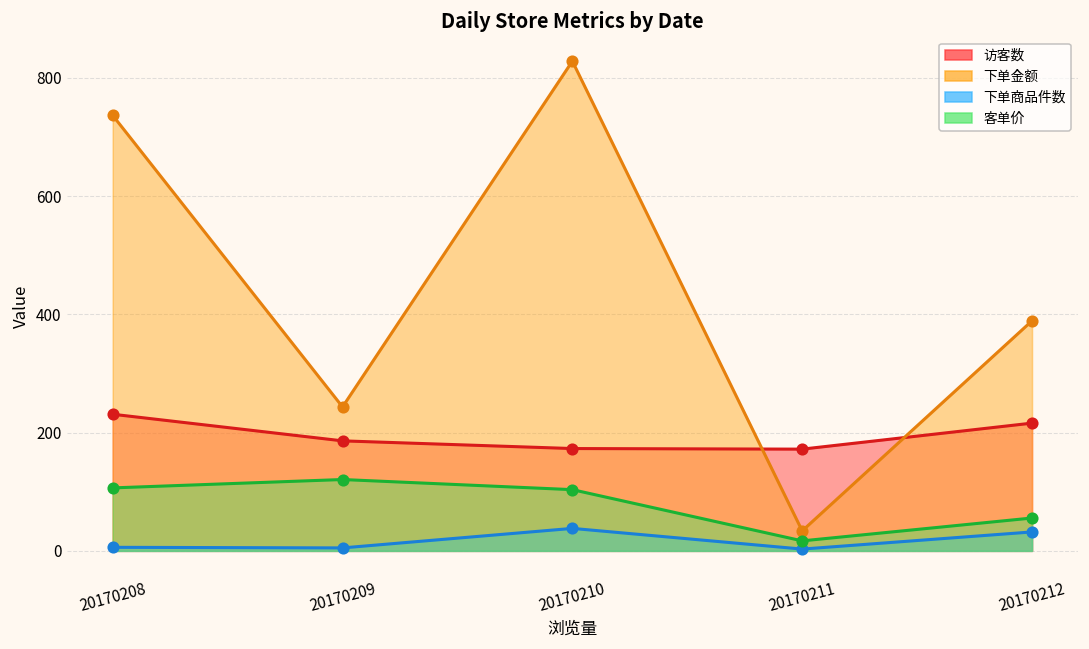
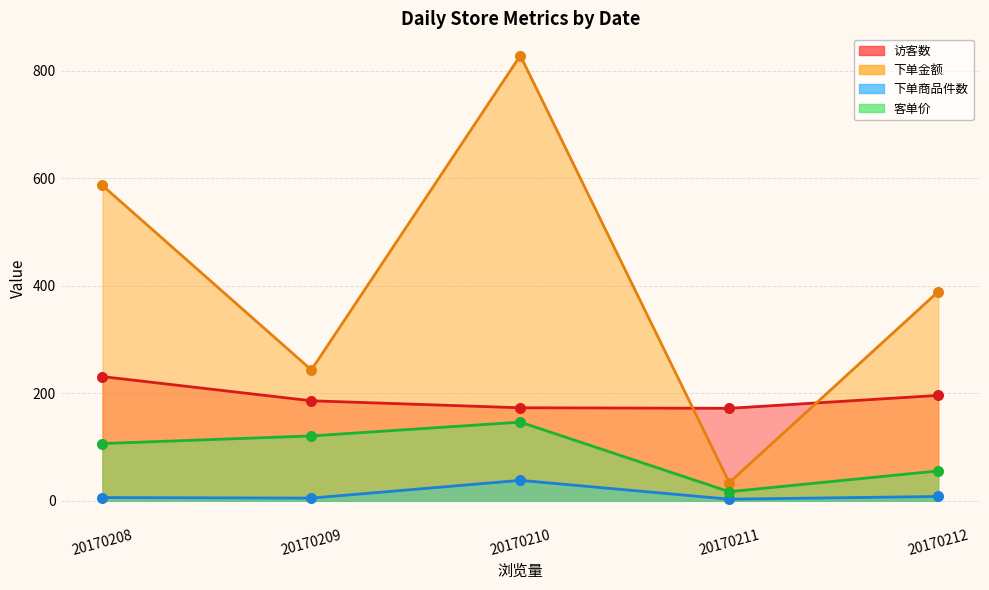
  {
    "访客数": {
      "20170208": 230,
      "20170209": 190,
      "20170210": 170,
      "20170211": 170,
-     "20170212": 220
+     "20170212": 200
    },
    "下单金额": {
-     "20170208": 740,
+     "20170208": 590,
      "20170209": 240,
      "20170210": 830,
      "20170211": 30,
      "20170212": 390
    },
    "下单商品件数": {
      "20170208": 10,
      "20170209": 10,
      "20170210": 40,
      "20170211": 0,
-     "20170212": 30
+     "20170212": 10
    },
    "客单价": {
      "20170208": 110,
      "20170209": 120,
-     "20170210": 100,
+     "20170210": 150,
      "20170211": 20,
      "20170212": 60
    }
  }
